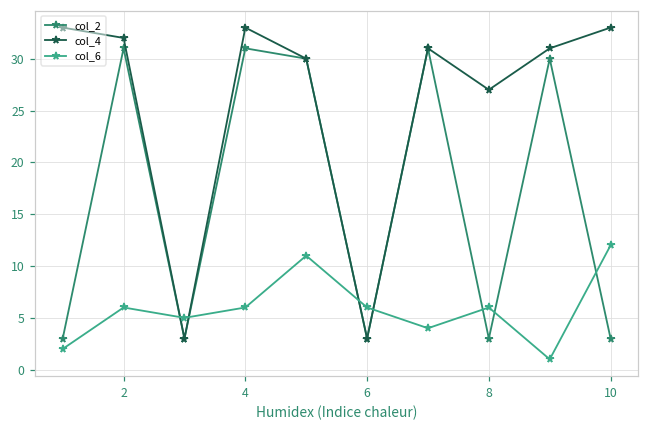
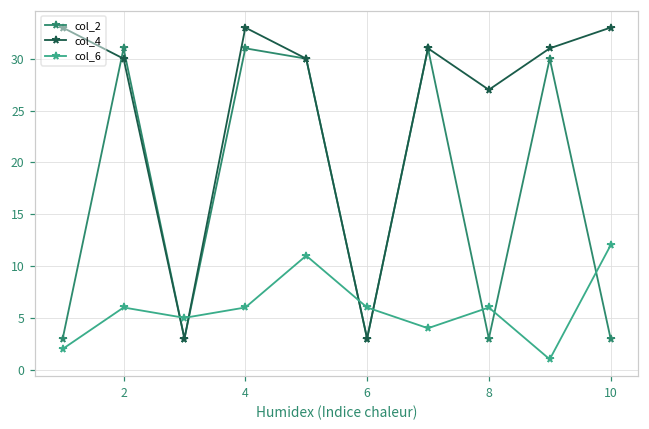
  {
    "col_4": {
-     "2": 32,
+     "2": 30,
      "4": 33,
      "8": 27,
      "10": 33
    }
  }
